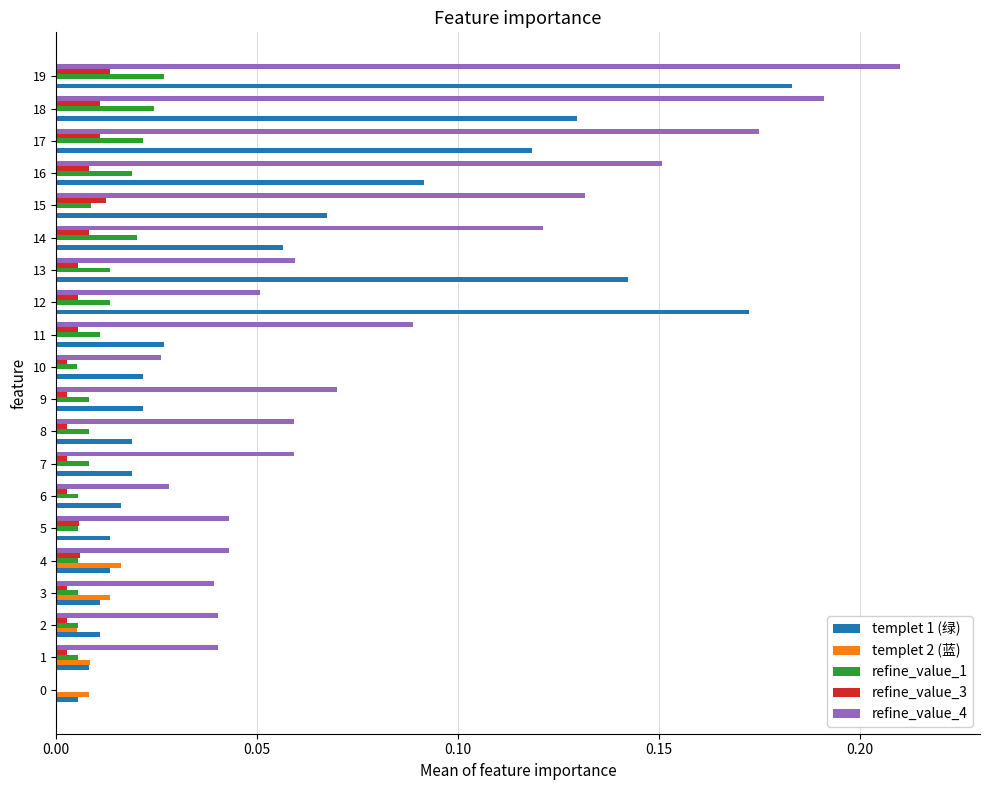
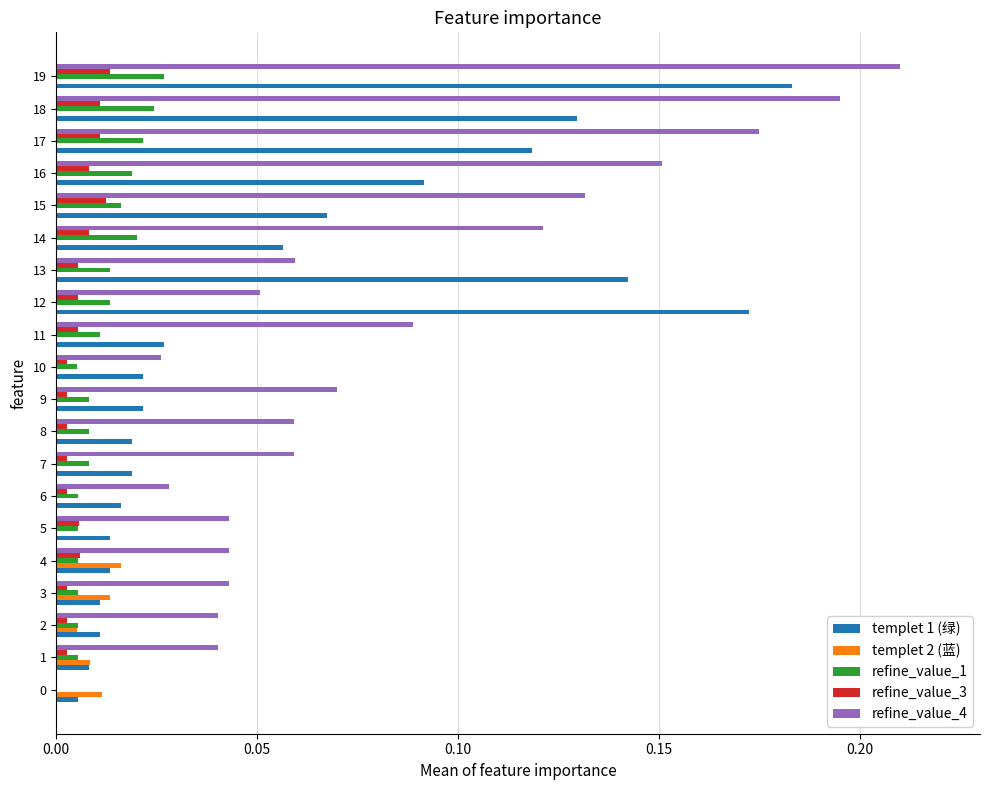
  {
    "templet 1 (绿)": {
      "19": 0.183,
      "18": 0.130,
      "17": 0.118,
      "16": 0.092,
      "15": 0.067,
      "14": 0.057,
      "13": 0.142,
      "12": 0.173,
      "11": 0.027,
      "10": 0.022,
      "9": 0.022,
      "8": 0.019,
      "7": 0.019,
      "6": 0.016,
      "5": 0.013,
      "4": 0.013,
      "3": 0.011,
      "2": 0.011,
      "1": 0.008,
      "0": 0.005
    },
    "templet 2 (蓝)": {
      "19": 0.000,
      "18": 0.000,
      "17": 0.000,
      "16": 0.000,
      "15": 0.000,
      "14": 0.000,
      "13": 0.000,
      "12": 0.000,
      "11": 0.000,
      "10": 0.000,
      "9": 0.000,
      "8": 0.000,
      "7": 0.000,
      "6": 0.000,
      "5": 0.000,
      "4": 0.016,
      "3": 0.013,
      "2": 0.005,
      "1": 0.008,
-     "0": 0.008
+     "0": 0.011
    },
    "refine_value_1": {
      "19": 0.027,
      "18": 0.024,
      "17": 0.022,
      "16": 0.019,
-     "15": 0.009,
+     "15": 0.016,
      "14": 0.020,
      "13": 0.013,
      "12": 0.013,
      "11": 0.011,
      "10": 0.005,
      "9": 0.008,
      "8": 0.008,
      "7": 0.008,
      "6": 0.005,
      "5": 0.005,
      "4": 0.005,
      "3": 0.005,
      "2": 0.005,
      "1": 0.005,
      "0": 0.000
    },
    "refine_value_3": {
      "19": 0.013,
      "18": 0.011,
      "17": 0.011,
      "16": 0.008,
      "15": 0.012,
      "14": 0.008,
      "13": 0.005,
      "12": 0.005,
      "11": 0.005,
      "10": 0.003,
      "9": 0.003,
      "8": 0.003,
      "7": 0.003,
      "6": 0.003,
      "5": 0.006,
      "4": 0.006,
      "3": 0.003,
      "2": 0.003,
      "1": 0.003,
      "0": 0.000
    },
    "refine_value_4": {
      "19": 0.210,
-     "18": 0.191,
+     "18": 0.195,
      "17": 0.175,
      "16": 0.151,
      "15": 0.132,
      "14": 0.121,
      "13": 0.060,
      "12": 0.051,
      "11": 0.089,
      "10": 0.026,
      "9": 0.070,
      "8": 0.059,
      "7": 0.059,
      "6": 0.028,
      "5": 0.043,
      "4": 0.043,
-     "3": 0.039,
+     "3": 0.043,
      "2": 0.040,
      "1": 0.040,
      "0": 0.000
    }
  }
